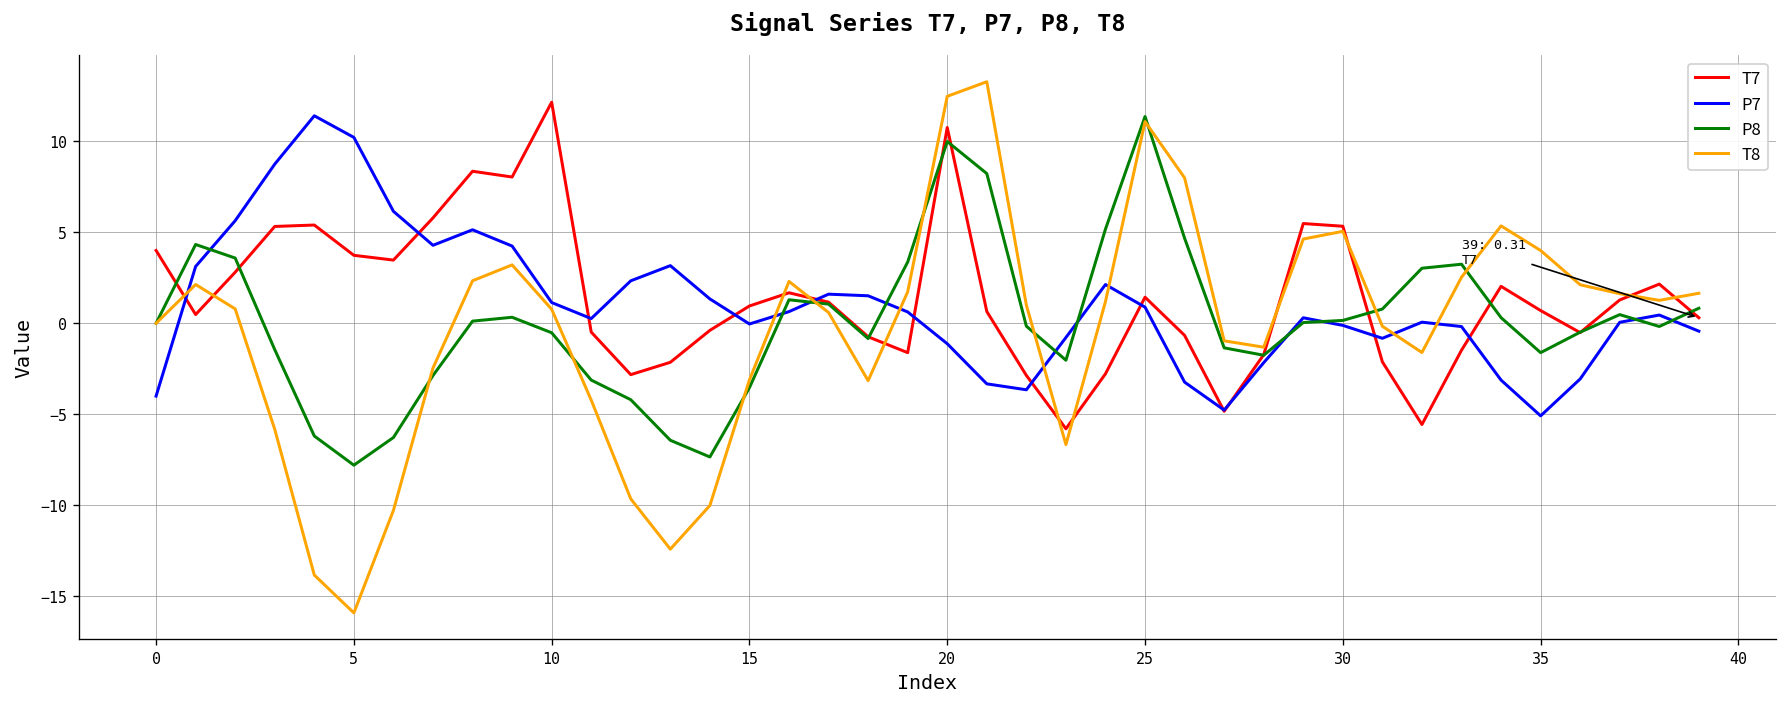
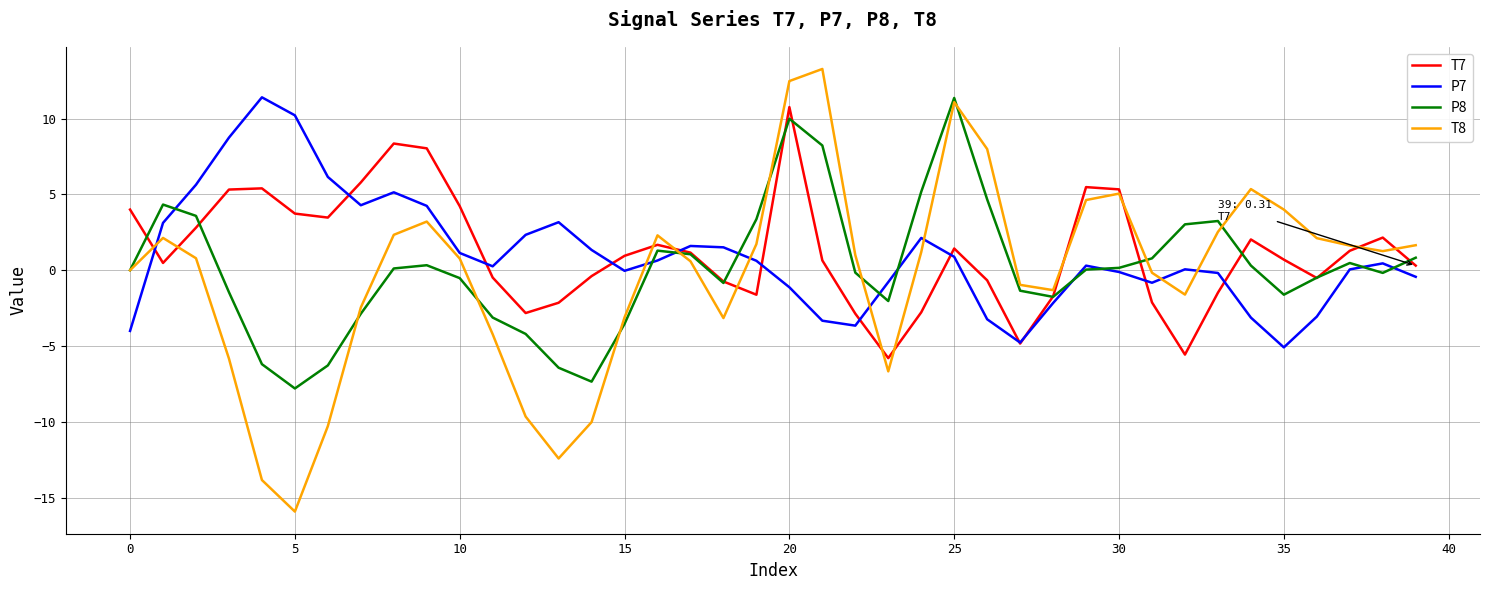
  {
    "T7": {
      "0": 4.0,
      "5": 3.7,
-     "10": 12.1,
+     "10": 4.2,
      "15": 1.0,
      "20": 10.8,
      "25": 1.4,
      "30": 5.3
    },
    "P7": {
      "0": -4.0,
      "5": 10.2,
      "10": 1.1,
      "15": 0.0,
      "20": -1.1,
      "25": 0.9,
      "30": -0.1,
      "35": -5.1
    },
    "P8": {
      "5": -7.8,
      "10": -0.5,
      "15": -3.5,
      "20": 10.0,
      "25": 11.4,
      "30": 0.2,
      "35": -1.6
    },
    "T8": {
      "5": -15.9,
      "10": 0.8,
      "15": -3.1,
      "20": 12.5,
      "25": 11.1,
      "30": 5.1
    }
  }
